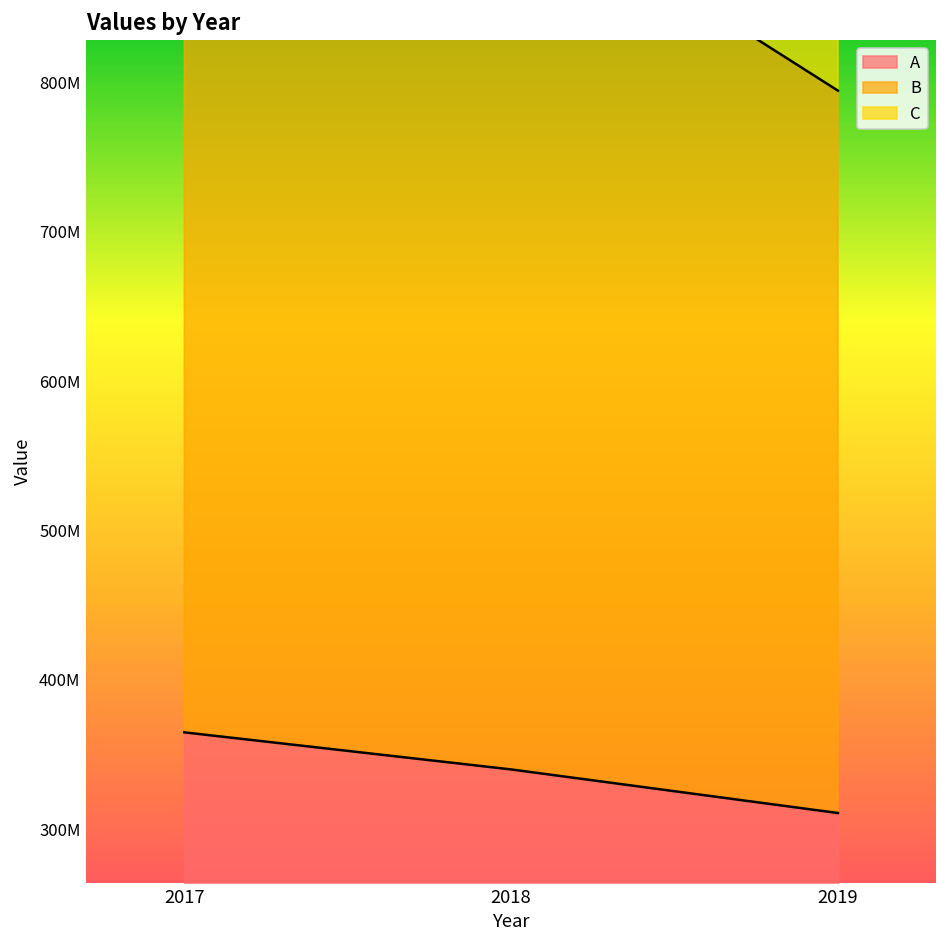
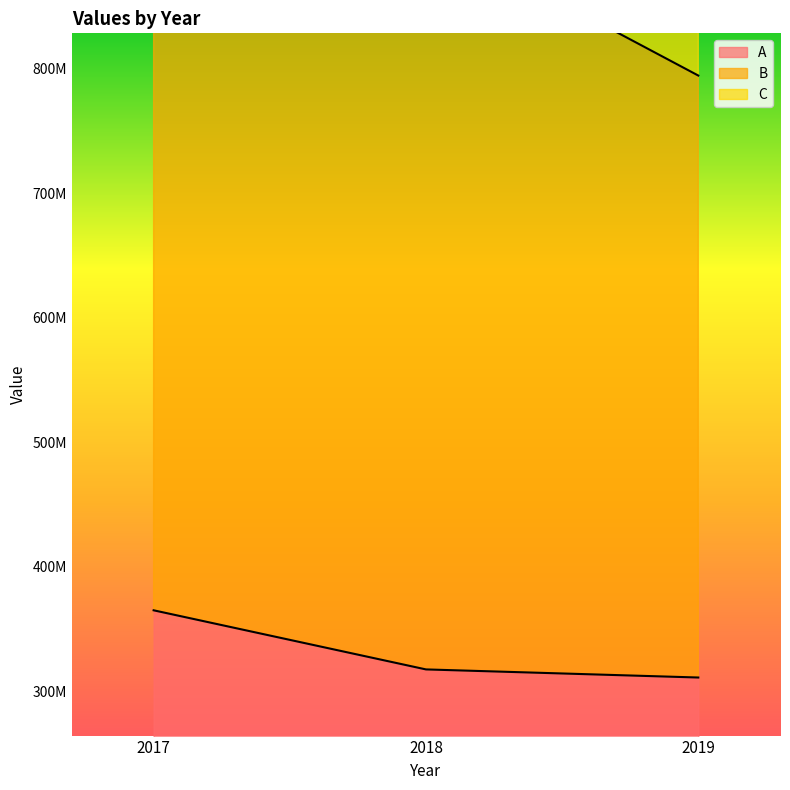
  {
    "A": {
      "2017": 365000000,
-     "2018": 340000000,
+     "2018": 317000000,
      "2019": 311000000
    }
  }
